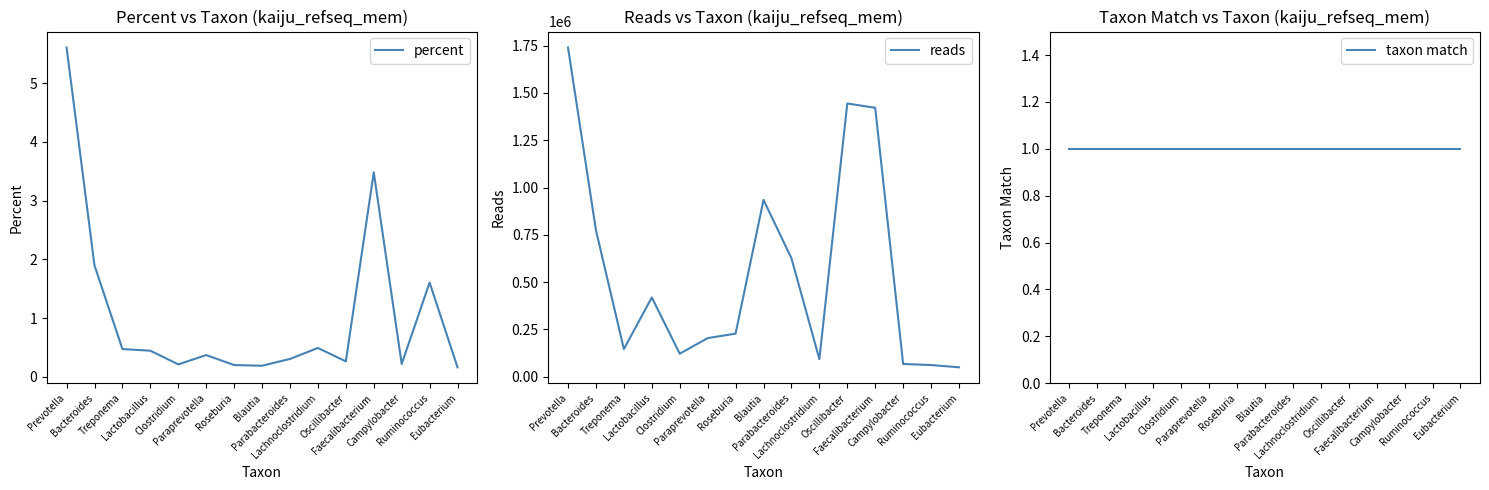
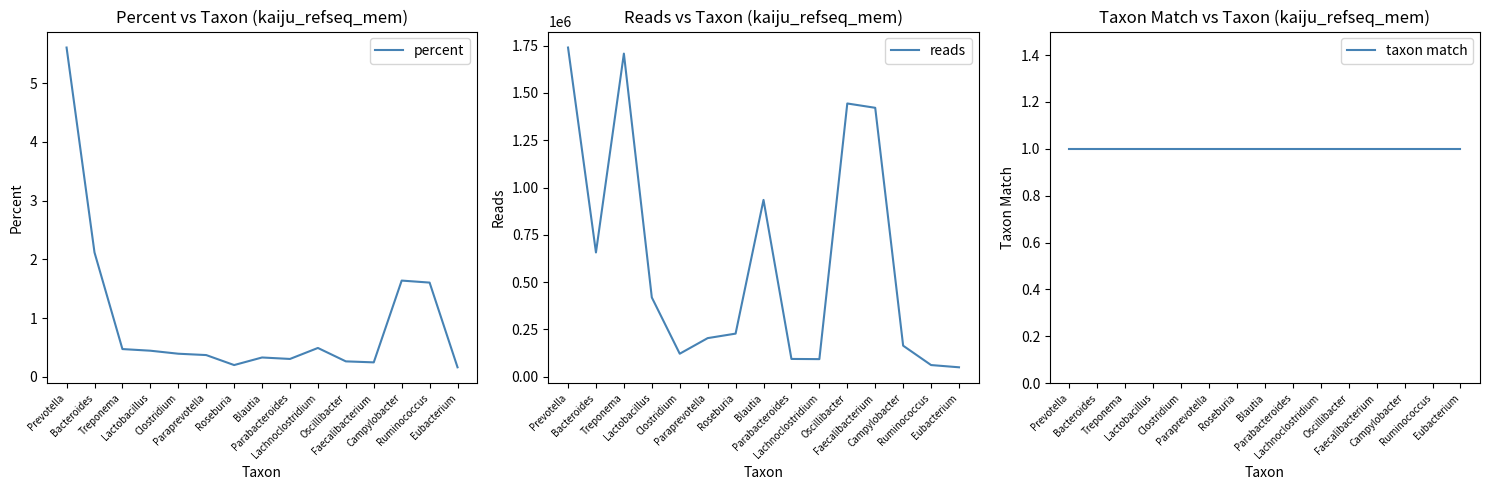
  {
    "Percent vs Taxon (kaiju_refseq_mem)": {
      "Prevotella": 5.6,
-     "Bacteroides": 1.9,
+     "Bacteroides": 2.1,
      "Treponema": 0.5,
      "Lactobacillus": 0.4,
-     "Clostridium": 0.2,
+     "Clostridium": 0.4,
      "Paraprevotella": 0.4,
      "Roseburia": 0.2,
-     "Blautia": 0.2,
+     "Blautia": 0.3,
      "Parabacteroides": 0.3,
      "Lachnoclostridium": 0.5,
      "Oscillibacter": 0.3,
-     "Faecalibacterium": 3.5,
-     "Campylobacter": 0.2,
+     "Faecalibacterium": 0.2,
+     "Campylobacter": 1.6,
      "Ruminococcus": 1.6,
      "Eubacterium": 0.2
    },
    "Reads vs Taxon (kaiju_refseq_mem)": {
      "Prevotella": 1740000,
-     "Bacteroides": 770000,
-     "Treponema": 150000,
+     "Bacteroides": 660000,
+     "Treponema": 1710000,
      "Lactobacillus": 420000,
      "Clostridium": 120000,
      "Paraprevotella": 200000,
      "Roseburia": 230000,
      "Blautia": 930000,
-     "Parabacteroides": 630000,
+     "Parabacteroides": 90000,
      "Lachnoclostridium": 90000,
      "Oscillibacter": 1440000,
      "Faecalibacterium": 1420000,
-     "Campylobacter": 70000,
+     "Campylobacter": 160000,
      "Ruminococcus": 60000,
      "Eubacterium": 50000
    },
    "Taxon Match vs Taxon (kaiju_refseq_mem)": {
      "Prevotella": 1.00,
      "Bacteroides": 1.00,
      "Treponema": 1.00,
      "Lactobacillus": 1.00,
      "Clostridium": 1.00,
      "Paraprevotella": 1.00,
      "Roseburia": 1.00,
      "Blautia": 1.00,
      "Parabacteroides": 1.00,
      "Lachnoclostridium": 1.00,
      "Oscillibacter": 1.00,
      "Faecalibacterium": 1.00,
      "Campylobacter": 1.00,
      "Ruminococcus": 1.00,
      "Eubacterium": 1.00
    }
  }
